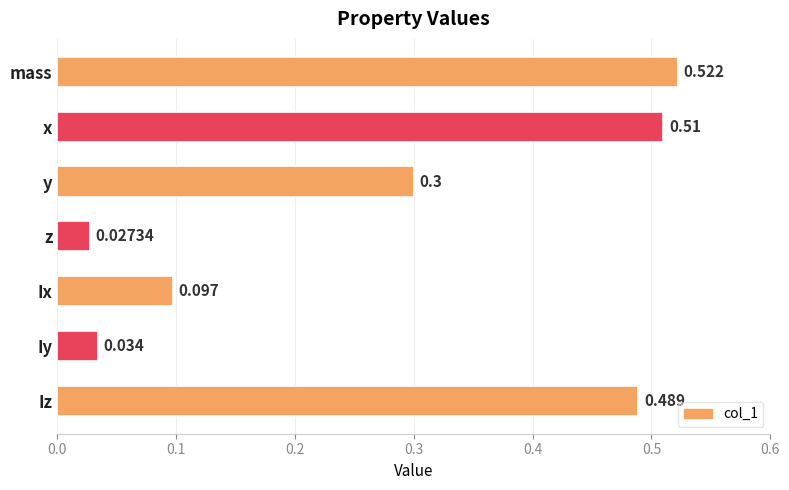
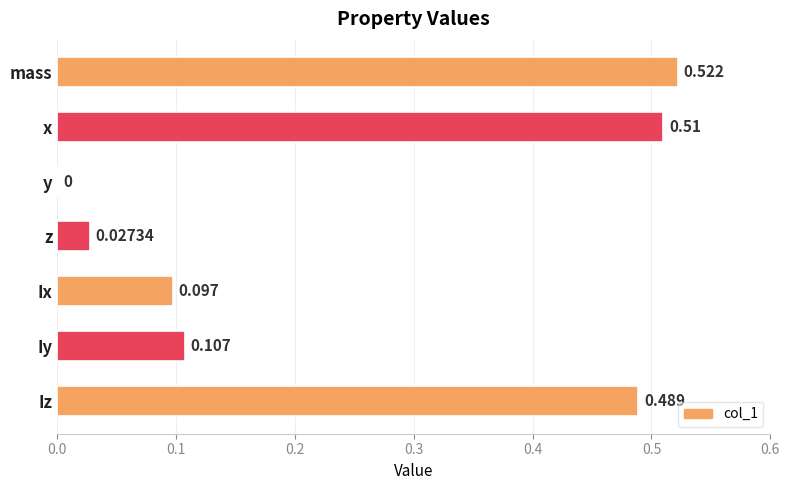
  {
    "mass": 0.522,
    "x": 0.51,
-   "y": 0.3,
+   "y": 0,
    "z": 0.02734,
    "Ix": 0.097,
-   "Iy": 0.034
+   "Iy": 0.107
  }
